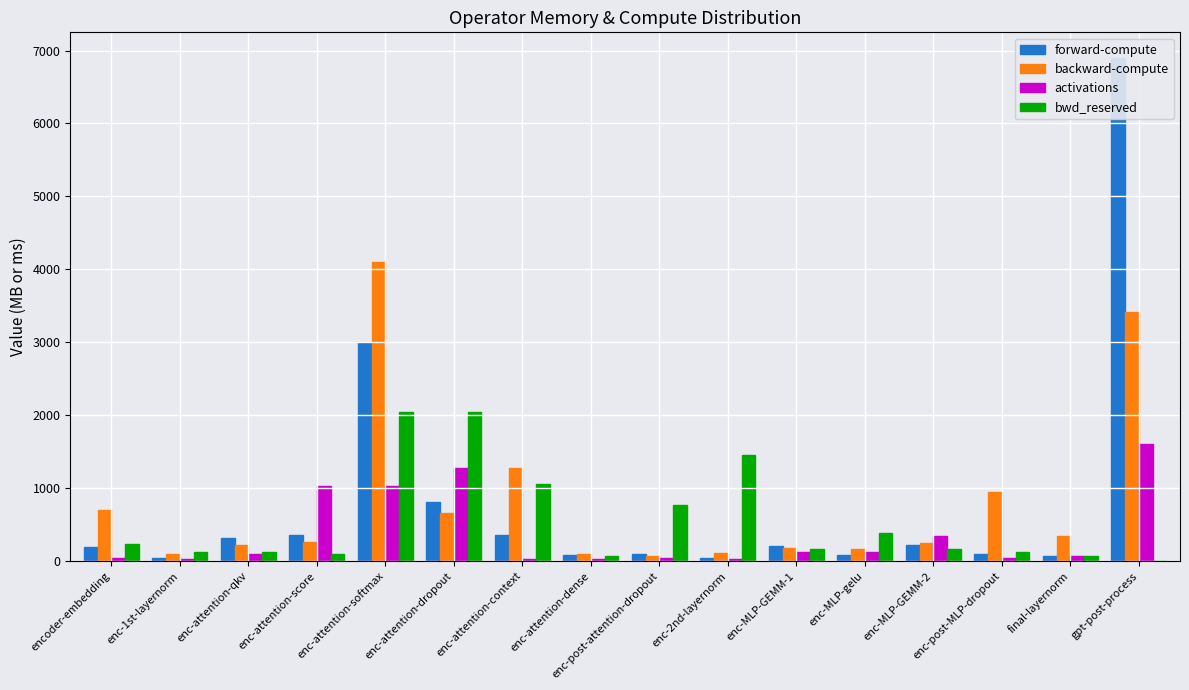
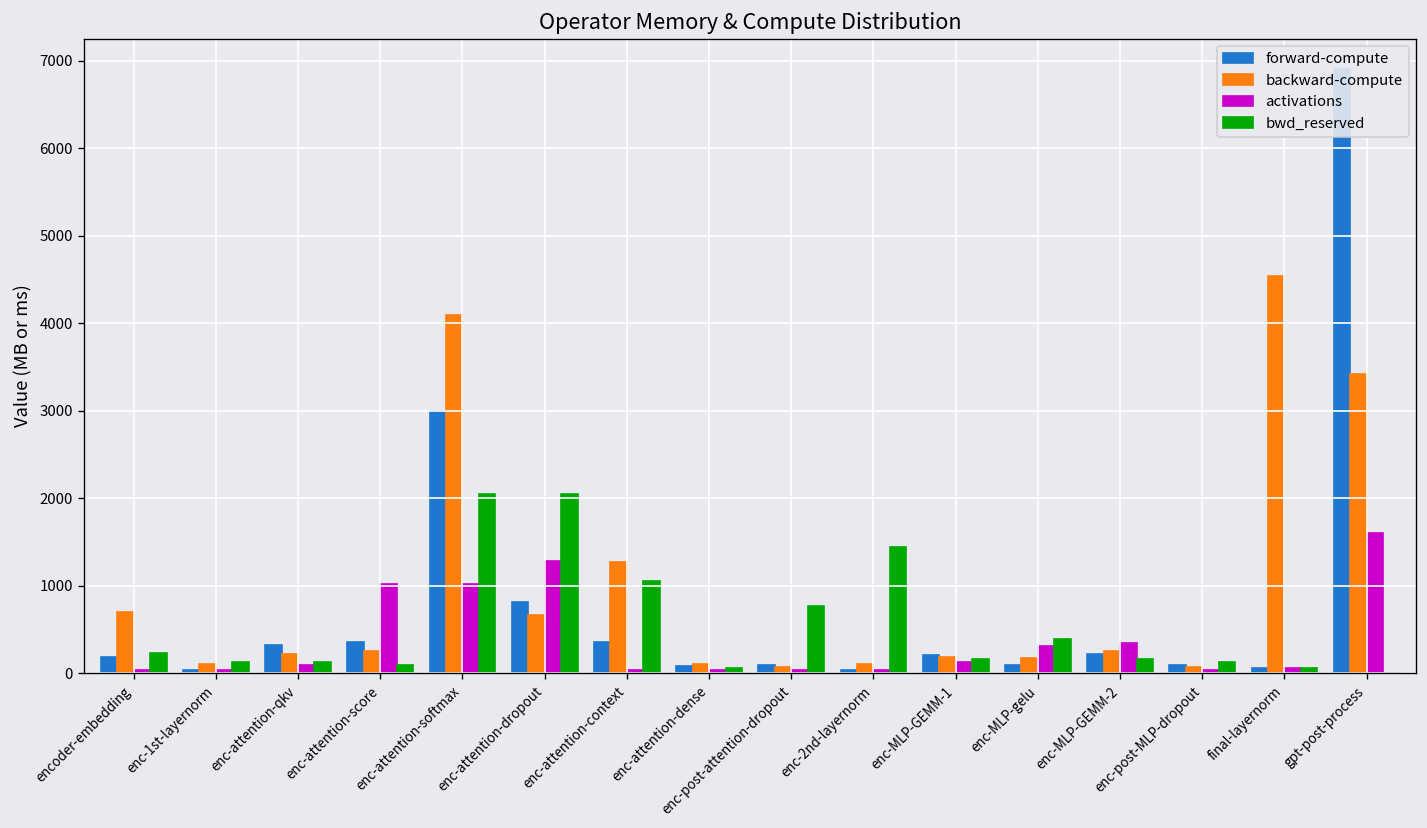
  {
    "forward-compute": {
      "encoder-embedding": 200,
      "enc-1st-layernorm": 0,
      "enc-attention-qkv": 300,
      "enc-attention-score": 400,
      "enc-attention-softmax": 3000,
      "enc-attention-dropout": 800,
      "enc-attention-context": 400,
      "enc-attention-dense": 100,
      "enc-post-attention-dropout": 100,
      "enc-2nd-layernorm": 0,
      "enc-MLP-GEMM-1": 200,
      "enc-MLP-gelu": 100,
      "enc-MLP-GEMM-2": 200,
      "enc-post-MLP-dropout": 100,
      "final-layernorm": 100
    },
    "backward-compute": {
      "encoder-embedding": 700,
      "enc-1st-layernorm": 100,
      "enc-attention-qkv": 200,
      "enc-attention-score": 300,
      "enc-attention-softmax": 4100,
      "enc-attention-dropout": 700,
      "enc-attention-context": 1300,
      "enc-attention-dense": 100,
      "enc-post-attention-dropout": 100,
      "enc-2nd-layernorm": 100,
      "enc-MLP-GEMM-1": 200,
      "enc-MLP-gelu": 200,
      "enc-MLP-GEMM-2": 200,
-     "enc-post-MLP-dropout": 1000,
-     "final-layernorm": 300,
+     "enc-post-MLP-dropout": 100,
+     "final-layernorm": 4500,
      "gpt-post-process": 3400
    },
    "activations": {
      "encoder-embedding": 0,
      "enc-attention-qkv": 100,
      "enc-attention-score": 1000,
      "enc-attention-softmax": 1000,
      "enc-attention-dropout": 1300,
      "enc-post-attention-dropout": 0,
      "enc-MLP-GEMM-1": 100,
-     "enc-MLP-gelu": 100,
+     "enc-MLP-gelu": 300,
      "enc-MLP-GEMM-2": 300,
      "enc-post-MLP-dropout": 0,
      "final-layernorm": 100,
      "gpt-post-process": 1600
    },
    "bwd_reserved": {
      "encoder-embedding": 200,
      "enc-1st-layernorm": 100,
      "enc-attention-qkv": 100,
      "enc-attention-score": 100,
      "enc-attention-softmax": 2000,
      "enc-attention-dropout": 2000,
      "enc-attention-context": 1100,
      "enc-attention-dense": 100,
      "enc-post-attention-dropout": 800,
      "enc-2nd-layernorm": 1400,
      "enc-MLP-GEMM-1": 200,
      "enc-MLP-gelu": 400,
      "enc-MLP-GEMM-2": 200,
      "enc-post-MLP-dropout": 100,
      "final-layernorm": 100,
      "gpt-post-process": 0
    }
  }
